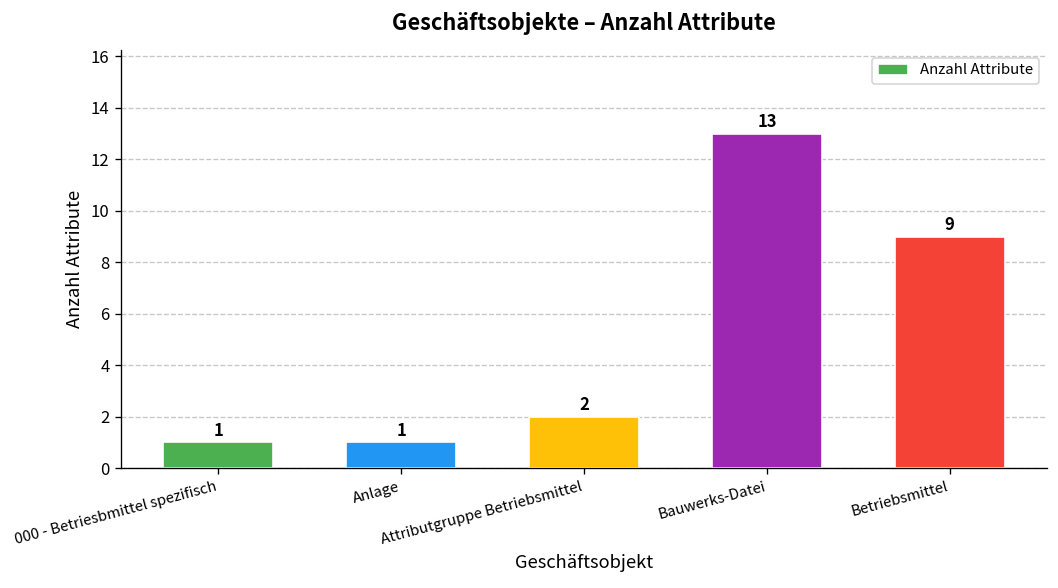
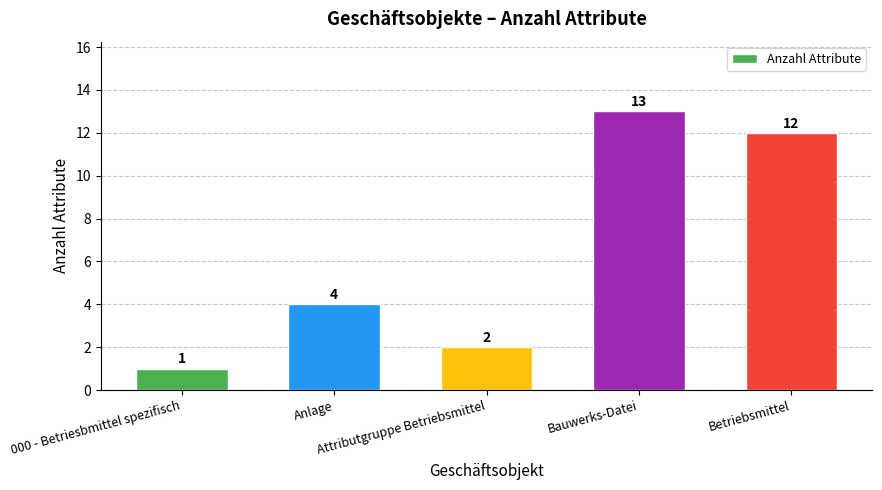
  {
    "000 - Betriesbmittel spezifisch": 1,
-   "Anlage": 1,
+   "Anlage": 4,
    "Attributgruppe Betriebsmittel": 2,
    "Bauwerks-Datei": 13,
-   "Betriebsmittel": 9
+   "Betriebsmittel": 12
  }
